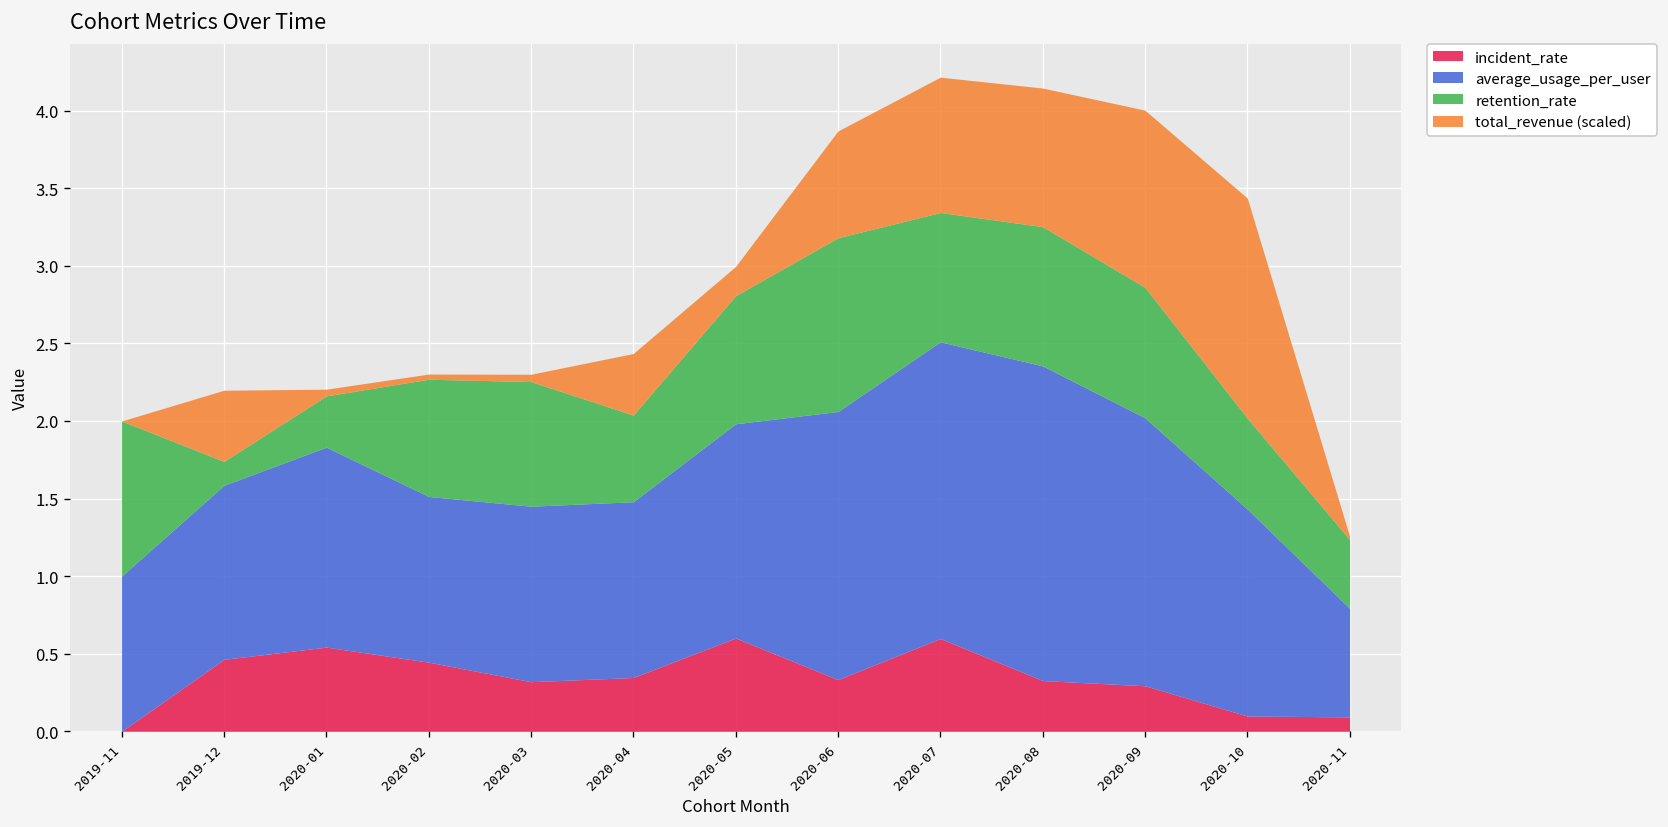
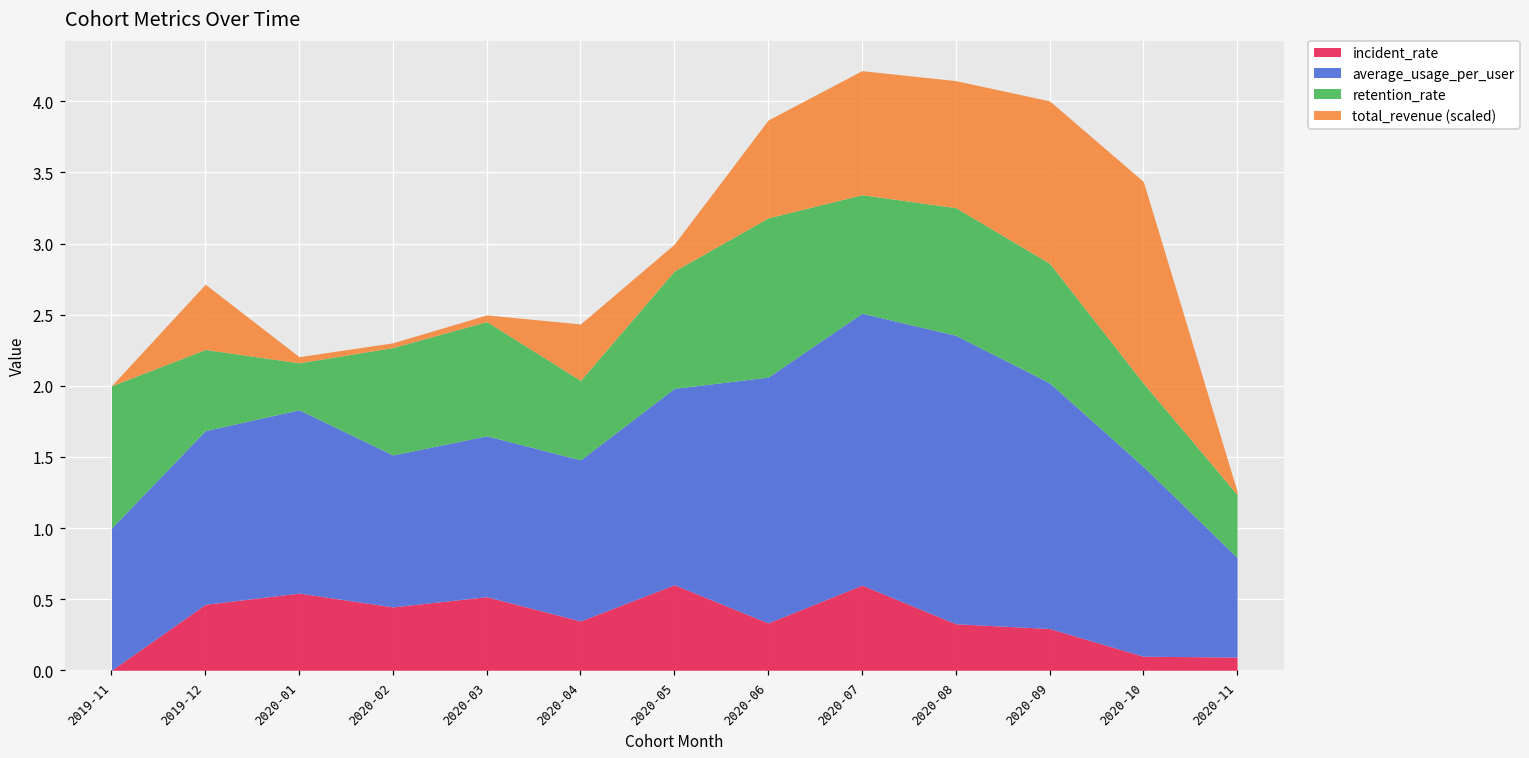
  {
    "incident_rate": {
      "2019-11": 0.00,
      "2019-12": 0.46,
      "2020-01": 0.54,
      "2020-02": 0.45,
-     "2020-03": 0.32,
+     "2020-03": 0.52,
      "2020-04": 0.35,
      "2020-05": 0.60,
      "2020-06": 0.33,
      "2020-07": 0.60,
      "2020-08": 0.33,
      "2020-09": 0.29,
      "2020-10": 0.10,
      "2020-11": 0.09
    },
    "average_usage_per_user": {
      "2019-11": 1.00,
-     "2019-12": 1.12,
+     "2019-12": 1.22,
      "2020-01": 1.29,
      "2020-02": 1.07,
      "2020-03": 1.13,
      "2020-04": 1.13,
      "2020-05": 1.38,
      "2020-06": 1.73,
      "2020-07": 1.91,
      "2020-08": 2.03,
      "2020-09": 1.73,
      "2020-10": 1.33,
      "2020-11": 0.70
    },
    "retention_rate": {
-     "2019-12": 0.15,
+     "2019-12": 0.57,
      "2020-01": 0.33,
      "2020-02": 0.76,
      "2020-03": 0.80,
      "2020-04": 0.56,
      "2020-05": 0.83,
      "2020-06": 1.12,
      "2020-07": 0.83,
      "2020-08": 0.90,
      "2020-09": 0.84,
      "2020-10": 0.59,
      "2020-11": 0.44
    },
    "total_revenue (scaled)": {
      "2019-12": 0.46,
      "2020-01": 0.04,
      "2020-02": 0.03,
      "2020-03": 0.05,
      "2020-04": 0.40,
      "2020-05": 0.19,
      "2020-06": 0.69,
      "2020-07": 0.87,
      "2020-08": 0.89,
      "2020-09": 1.14,
      "2020-10": 1.42,
      "2020-11": 0.02
    }
  }
